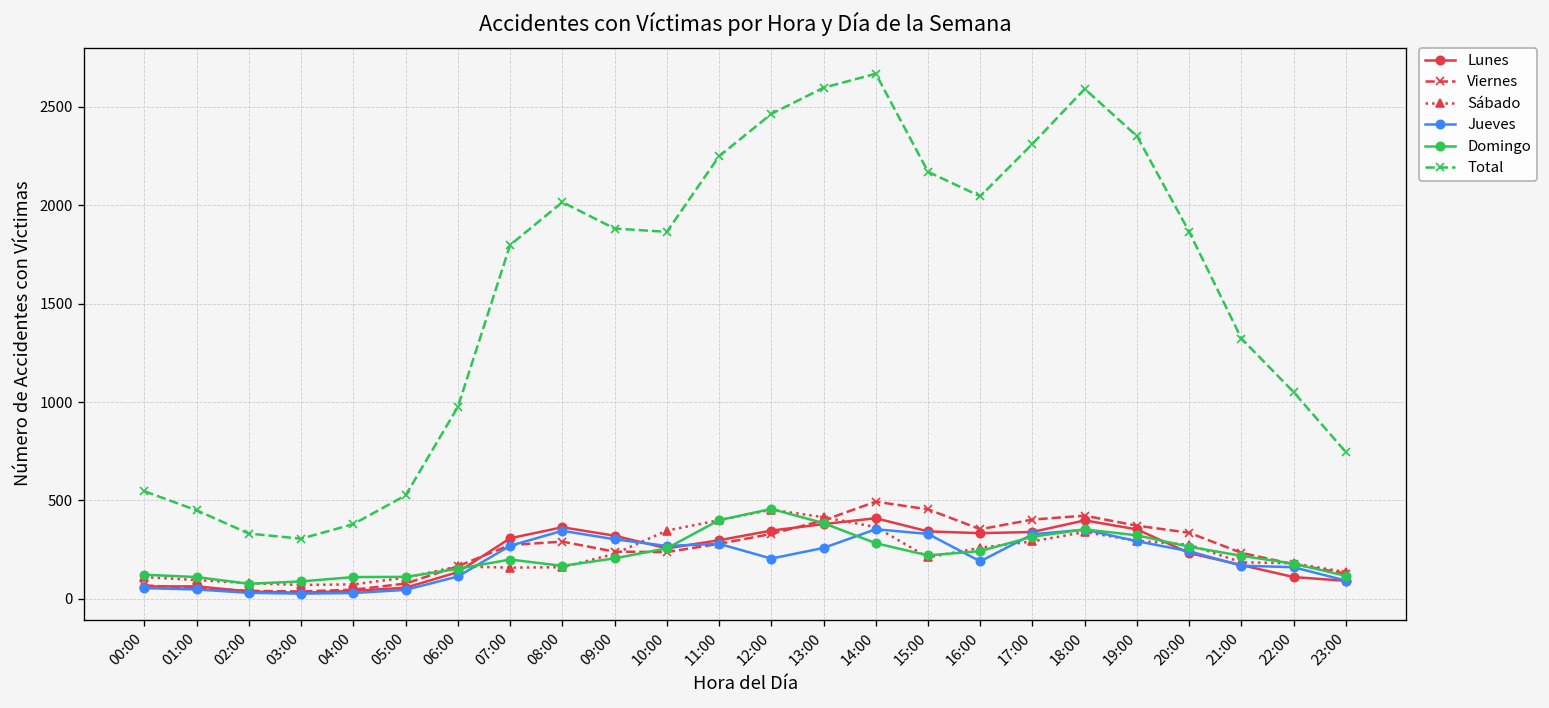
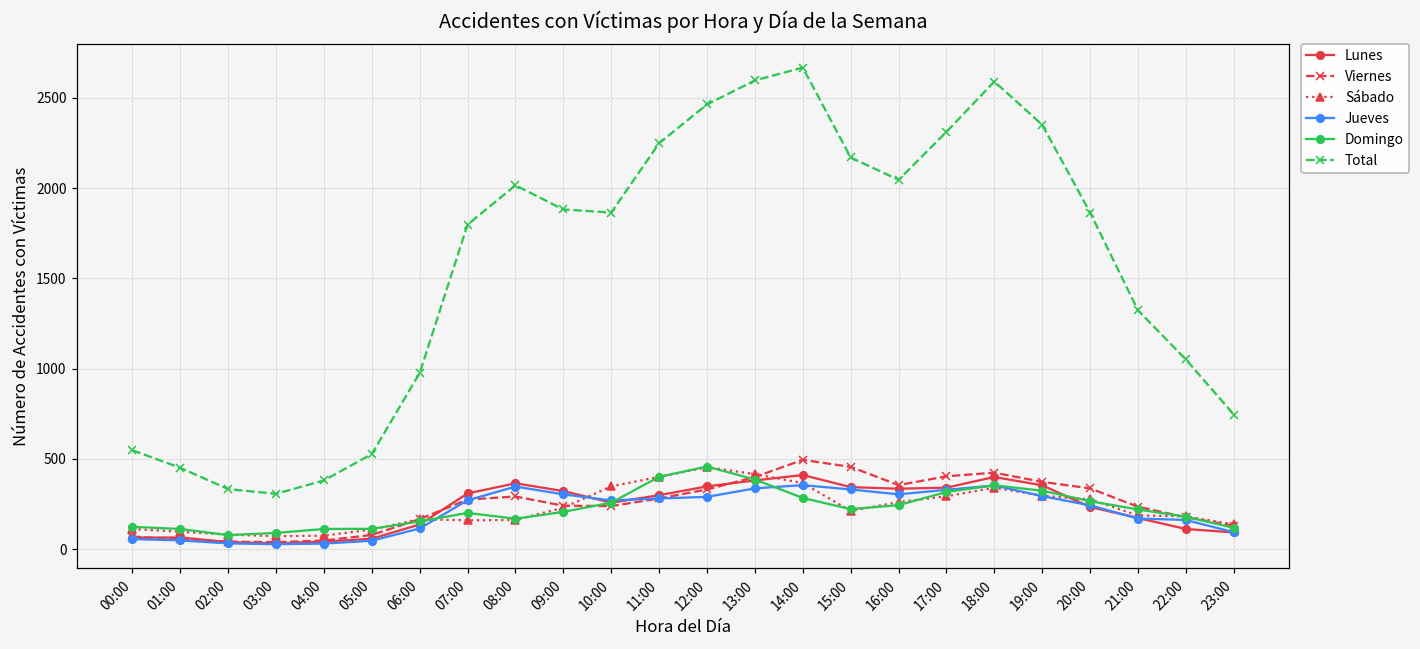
  {
    "Jueves": {
      "06:00": 110,
      "08:00": 350,
      "09:00": 300,
-     "12:00": 210,
-     "13:00": 260,
-     "16:00": 190
+     "12:00": 290,
+     "13:00": 340,
+     "16:00": 300
    }
  }
